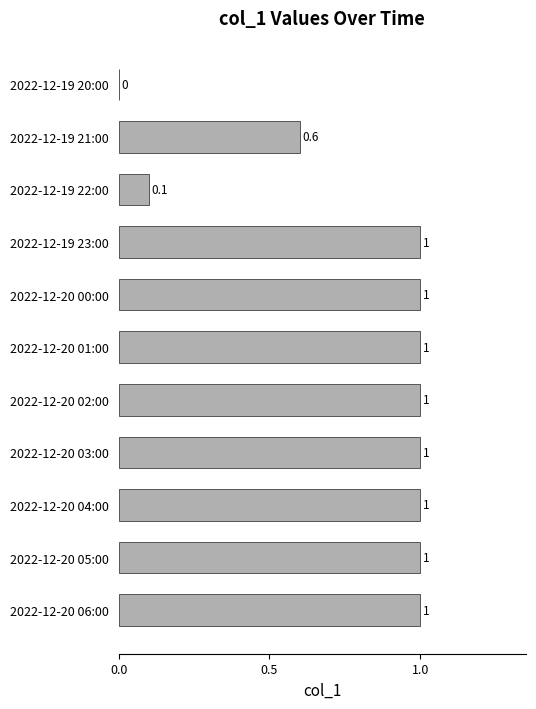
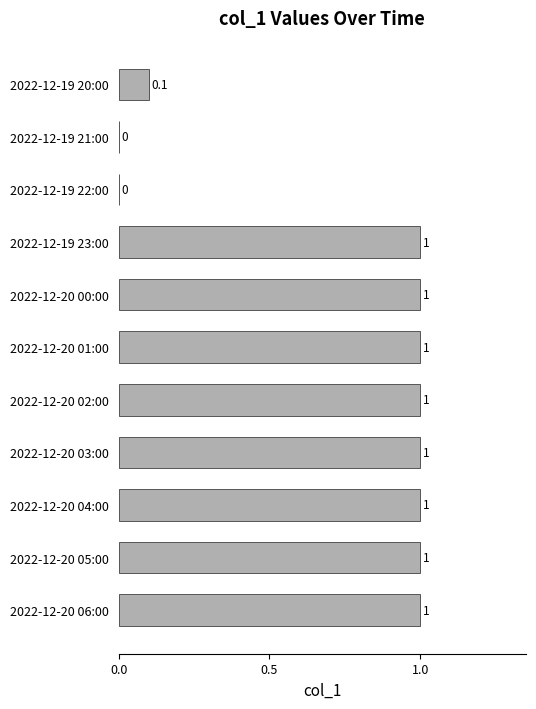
  {
-   "2022-12-19 20:00": 0,
-   "2022-12-19 21:00": 0.6,
-   "2022-12-19 22:00": 0.1,
+   "2022-12-19 20:00": 0.1,
+   "2022-12-19 21:00": 0,
+   "2022-12-19 22:00": 0,
    "2022-12-19 23:00": 1,
    "2022-12-20 00:00": 1,
    "2022-12-20 01:00": 1,
    "2022-12-20 02:00": 1,
    "2022-12-20 03:00": 1,
    "2022-12-20 04:00": 1,
    "2022-12-20 05:00": 1,
    "2022-12-20 06:00": 1
  }
